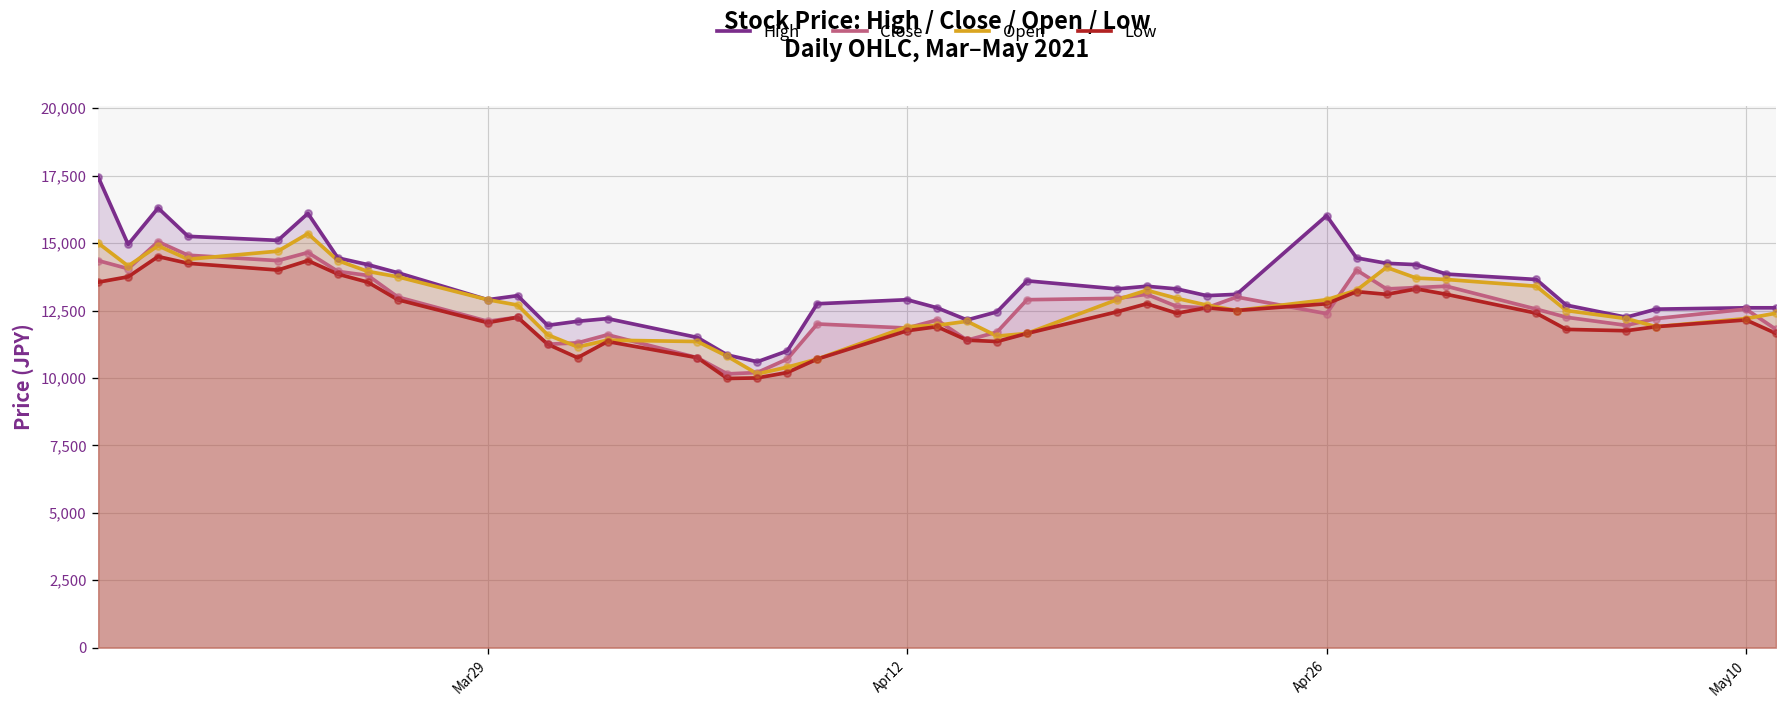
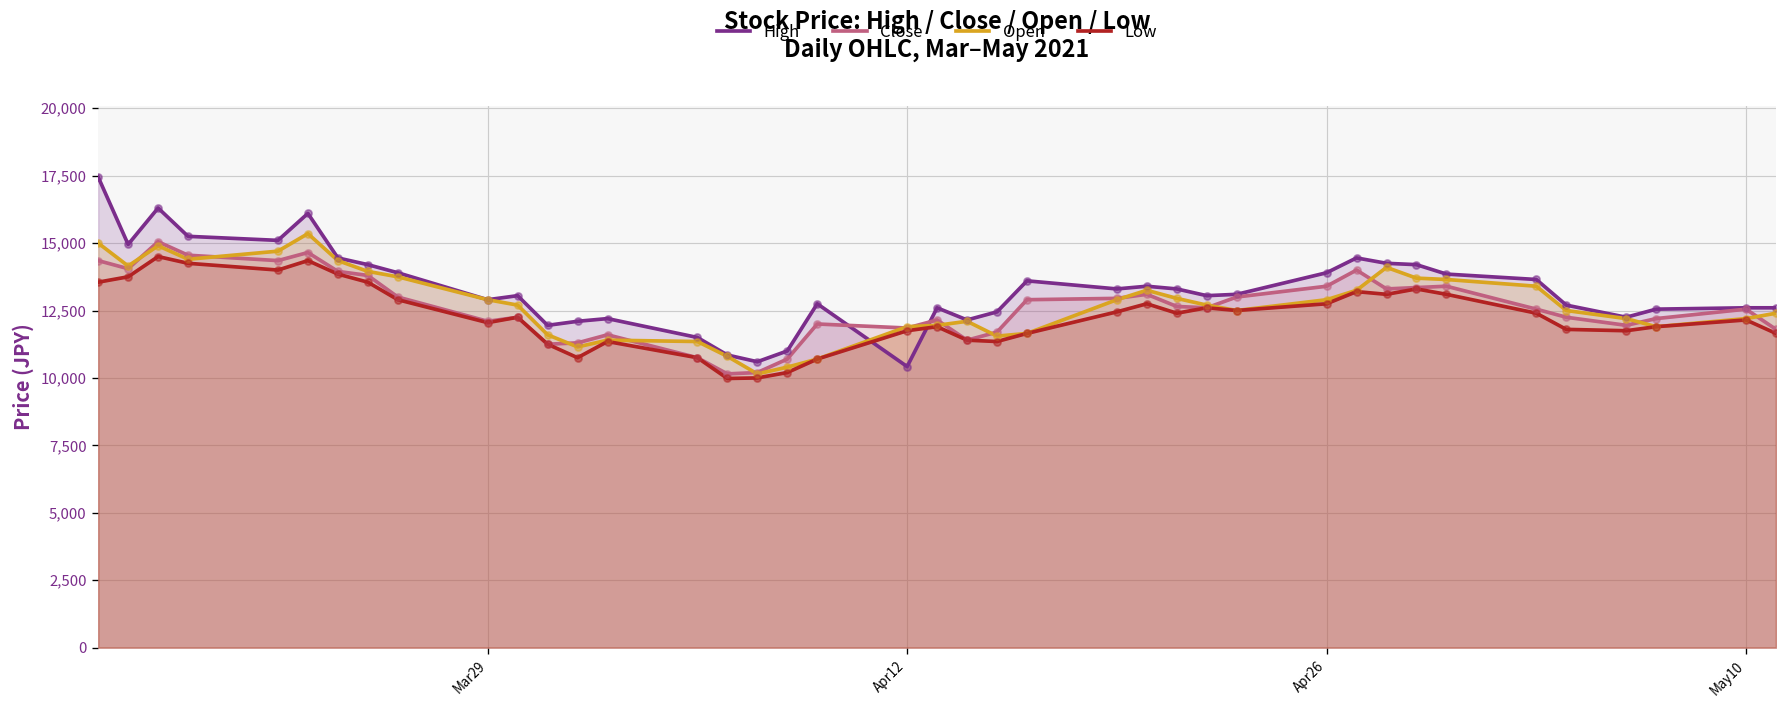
  {
    "High": {
-     "Apr12": "12,900",
-     "Apr26": "16,000"
+     "Apr12": "10,400",
+     "Apr26": "13,900"
    },
    "Close": {
-     "Apr26": "12,400"
+     "Apr26": "13,400"
    },
    "Open": {
      "Apr26": "12,900"
    },
    "Low": {
      "Apr26": "12,800"
    }
  }
